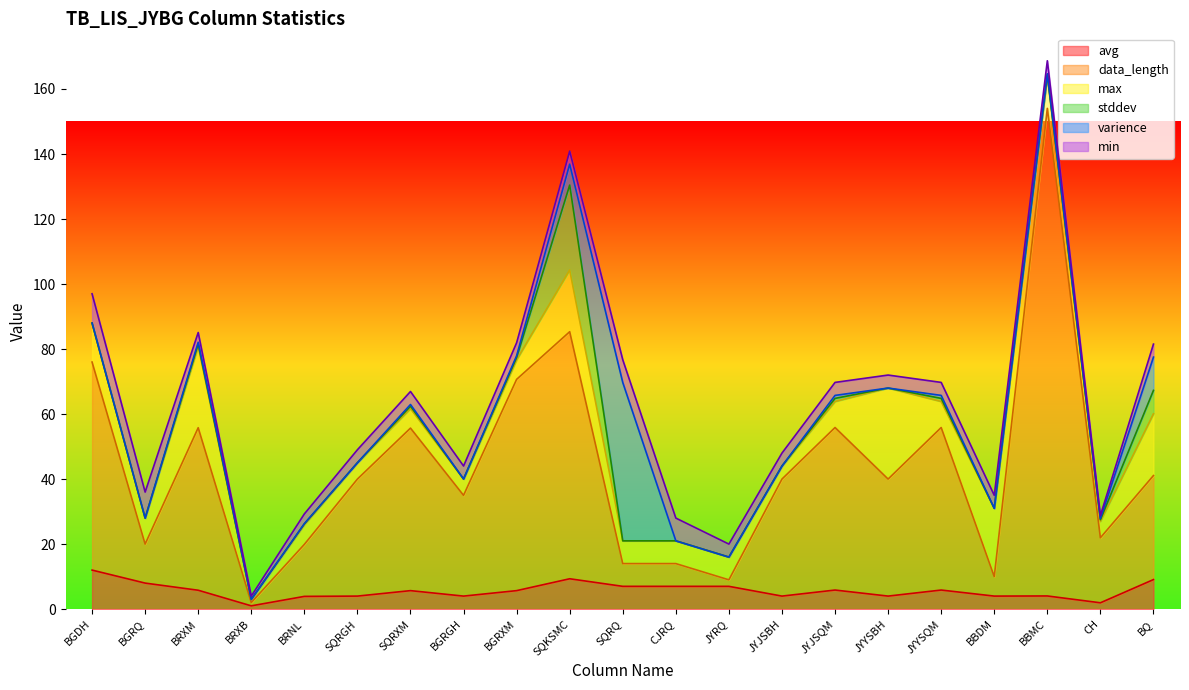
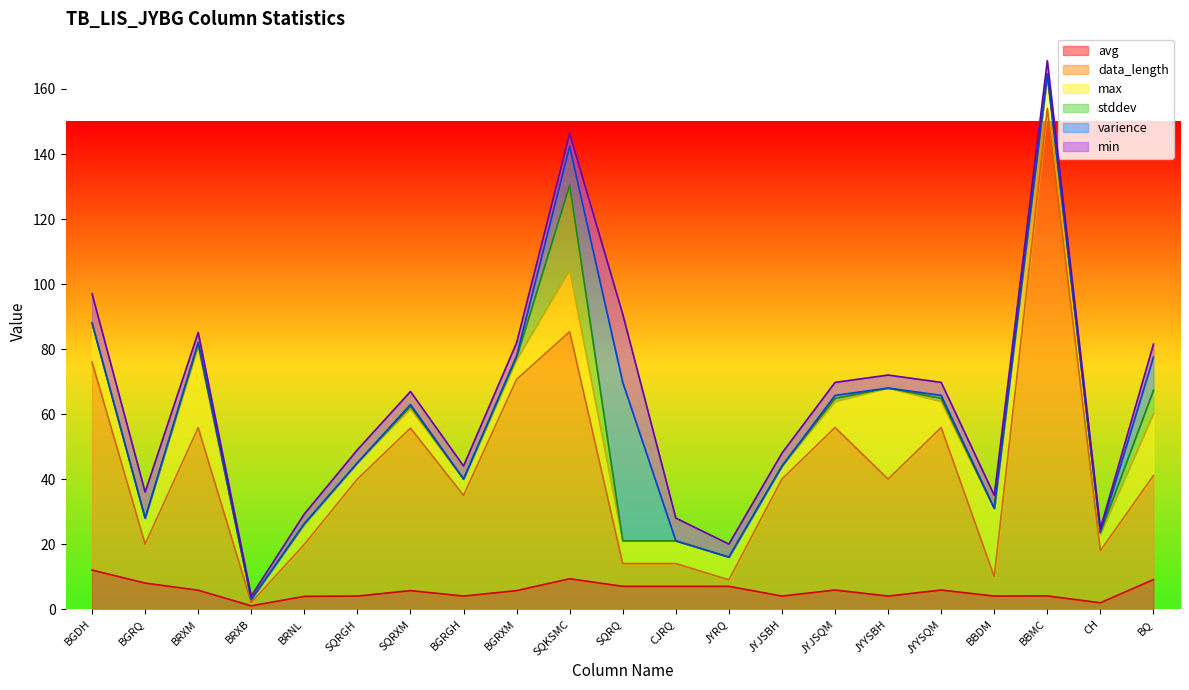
  {
    "avg": {
      "BGDH": 12,
      "BGRQ": 8,
      "BRXM": 6,
      "BRXB": 1,
      "BRNL": 4,
      "SQRGH": 4,
      "SQRXM": 6,
      "BGRGH": 4,
      "BGRXM": 6,
      "SQKSMC": 9,
      "SQRQ": 7,
      "CJRQ": 7,
      "JYRQ": 7,
      "JYJSBH": 4,
      "JYJSQM": 6,
      "JYYSBH": 4,
      "JYYSQM": 6,
      "BBDM": 4,
      "BBMC": 4,
      "CH": 2,
      "BQ": 9
    },
    "data_length": {
      "BGDH": 64,
      "BGRQ": 12,
      "BRXM": 50,
      "BRXB": 1,
      "BRNL": 16,
      "SQRGH": 36,
      "SQRXM": 50,
      "BGRGH": 31,
      "BGRXM": 65,
      "SQKSMC": 76,
      "SQRQ": 7,
      "CJRQ": 7,
      "JYRQ": 2,
      "JYJSBH": 36,
      "JYJSQM": 50,
      "JYYSBH": 36,
      "JYYSQM": 50,
      "BBDM": 6,
      "BBMC": 150,
-     "CH": 20,
+     "CH": 16,
      "BQ": 32
    },
    "max": {
      "SQKSMC": 19,
      "JYJSQM": 8,
      "JYYSQM": 8,
      "BQ": 19
    },
    "stddev": {
      "SQKSMC": 26,
      "JYJSQM": 1,
      "JYYSQM": 1,
      "BQ": 7
    },
    "varience": {
-     "SQKSMC": 6,
+     "SQKSMC": 12,
      "SQRQ": 49,
      "JYJSQM": 1,
      "JYYSQM": 1,
      "BQ": 10
    },
    "min": {
      "BGDH": 9,
      "BGRQ": 8,
      "BRXM": 3,
      "BRXB": 1,
      "BRNL": 3,
      "SQRGH": 4,
      "SQRXM": 4,
      "BGRGH": 4,
      "BGRXM": 4,
      "SQKSMC": 4,
-     "SQRQ": 7,
+     "SQRQ": 21,
      "CJRQ": 7,
      "JYRQ": 4,
      "JYJSBH": 4,
      "JYJSQM": 4,
      "JYYSBH": 4,
      "JYYSQM": 4,
      "BBDM": 4,
      "BBMC": 4,
      "CH": 1,
      "BQ": 4
    }
  }
